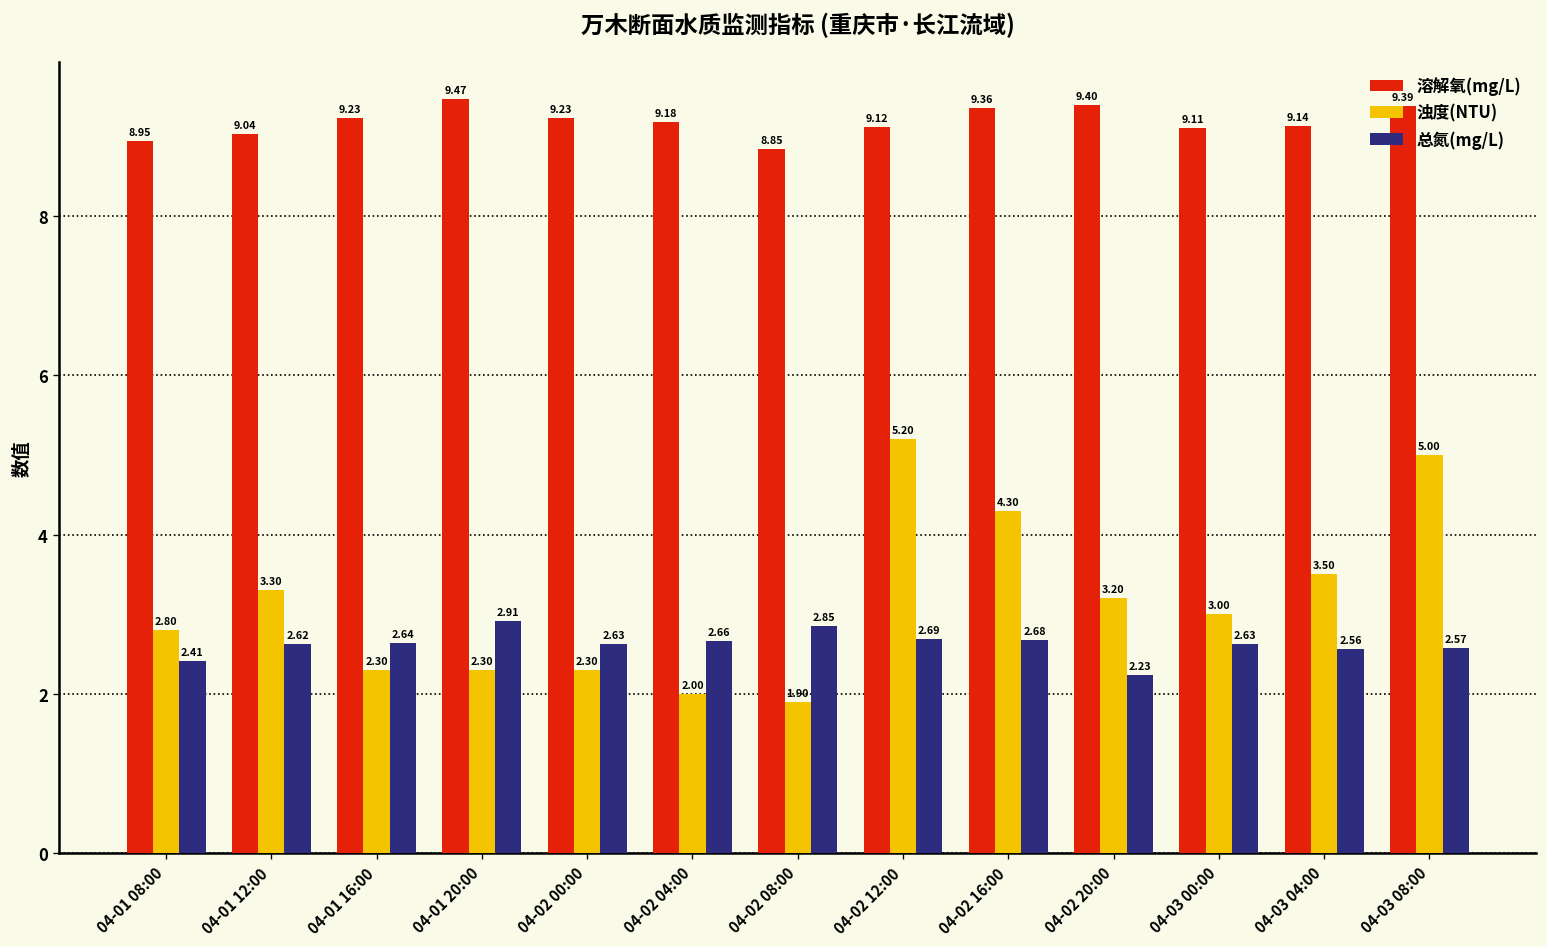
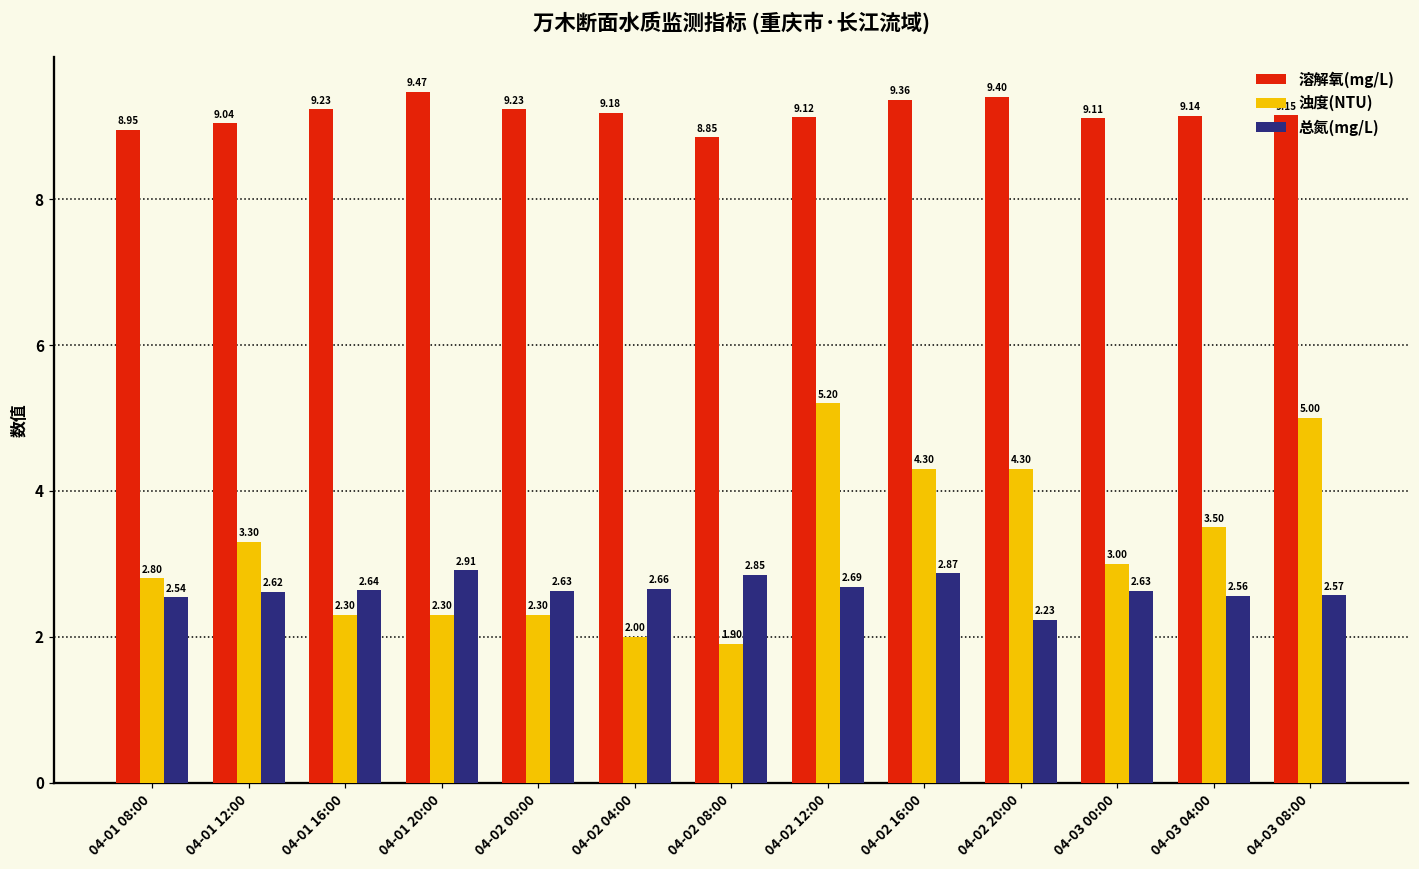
  {
    "溶解氧(mg/L)": {
      "04-01 08:00": 8.95,
      "04-01 12:00": 9.04,
      "04-01 16:00": 9.23,
      "04-01 20:00": 9.47,
      "04-02 00:00": 9.23,
      "04-02 04:00": 9.18,
      "04-02 08:00": 8.85,
      "04-02 12:00": 9.12,
      "04-02 16:00": 9.36,
      "04-02 20:00": 9.40,
      "04-03 00:00": 9.11,
      "04-03 04:00": 9.14,
-     "04-03 08:00": 9.39
+     "04-03 08:00": 9.15
    },
    "浊度(NTU)": {
      "04-01 08:00": 2.80,
      "04-01 12:00": 3.30,
      "04-01 16:00": 2.30,
      "04-01 20:00": 2.30,
      "04-02 00:00": 2.30,
      "04-02 04:00": 2.00,
      "04-02 08:00": 1.90,
      "04-02 12:00": 5.20,
      "04-02 16:00": 4.30,
-     "04-02 20:00": 3.20,
+     "04-02 20:00": 4.30,
      "04-03 00:00": 3.00,
      "04-03 04:00": 3.50,
      "04-03 08:00": 5.00
    },
    "总氮(mg/L)": {
-     "04-01 08:00": 2.41,
+     "04-01 08:00": 2.54,
      "04-01 12:00": 2.62,
      "04-01 16:00": 2.64,
      "04-01 20:00": 2.91,
      "04-02 00:00": 2.63,
      "04-02 04:00": 2.66,
      "04-02 08:00": 2.85,
      "04-02 12:00": 2.69,
-     "04-02 16:00": 2.68,
+     "04-02 16:00": 2.87,
      "04-02 20:00": 2.23,
      "04-03 00:00": 2.63,
      "04-03 04:00": 2.56,
      "04-03 08:00": 2.57
    }
  }
